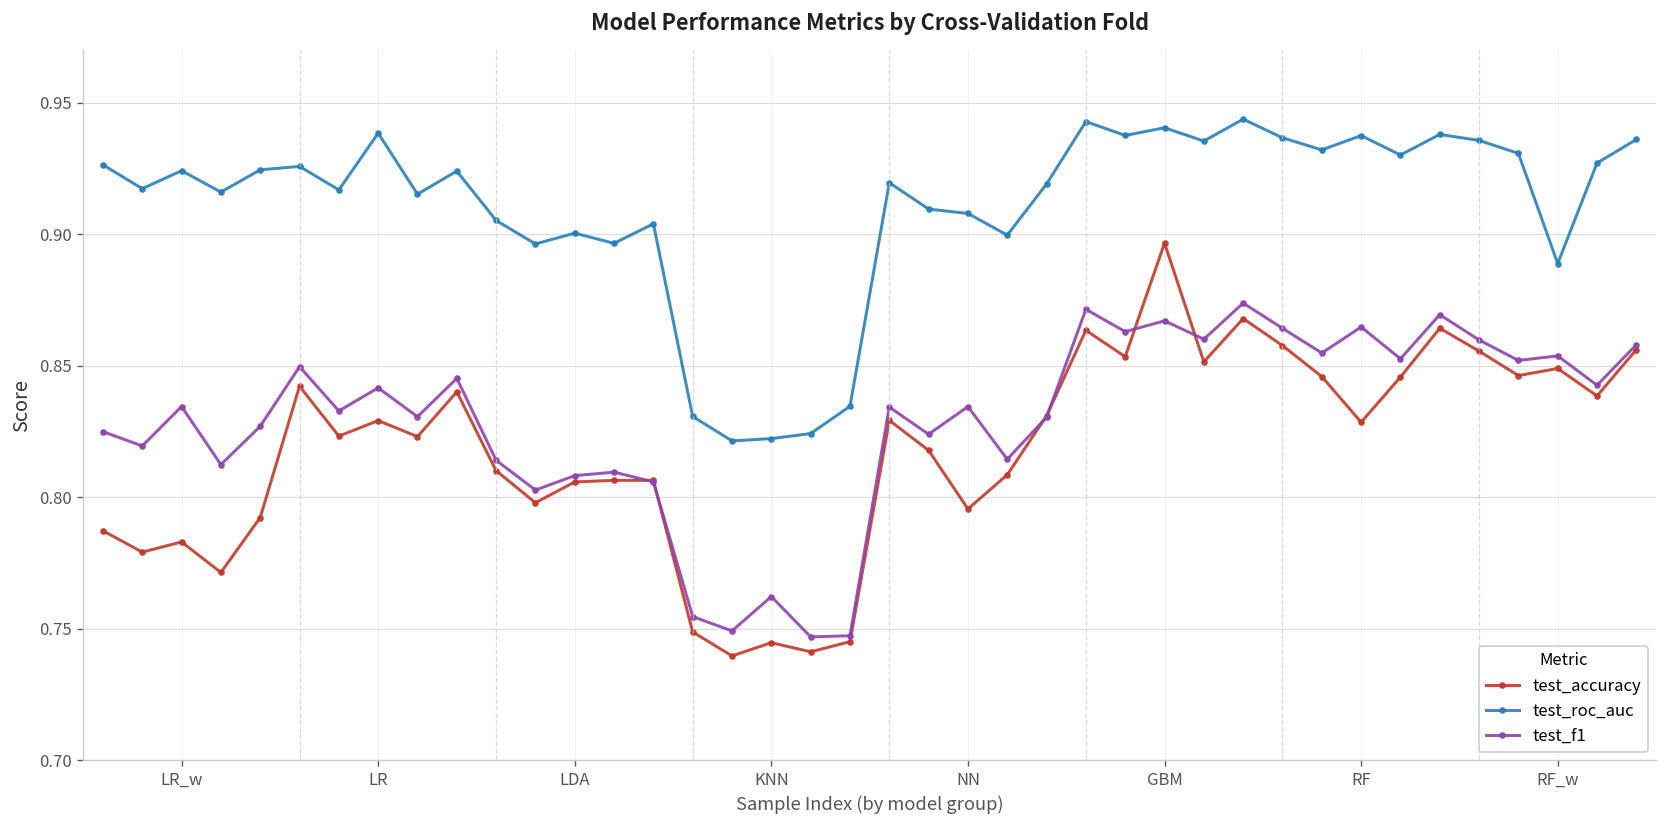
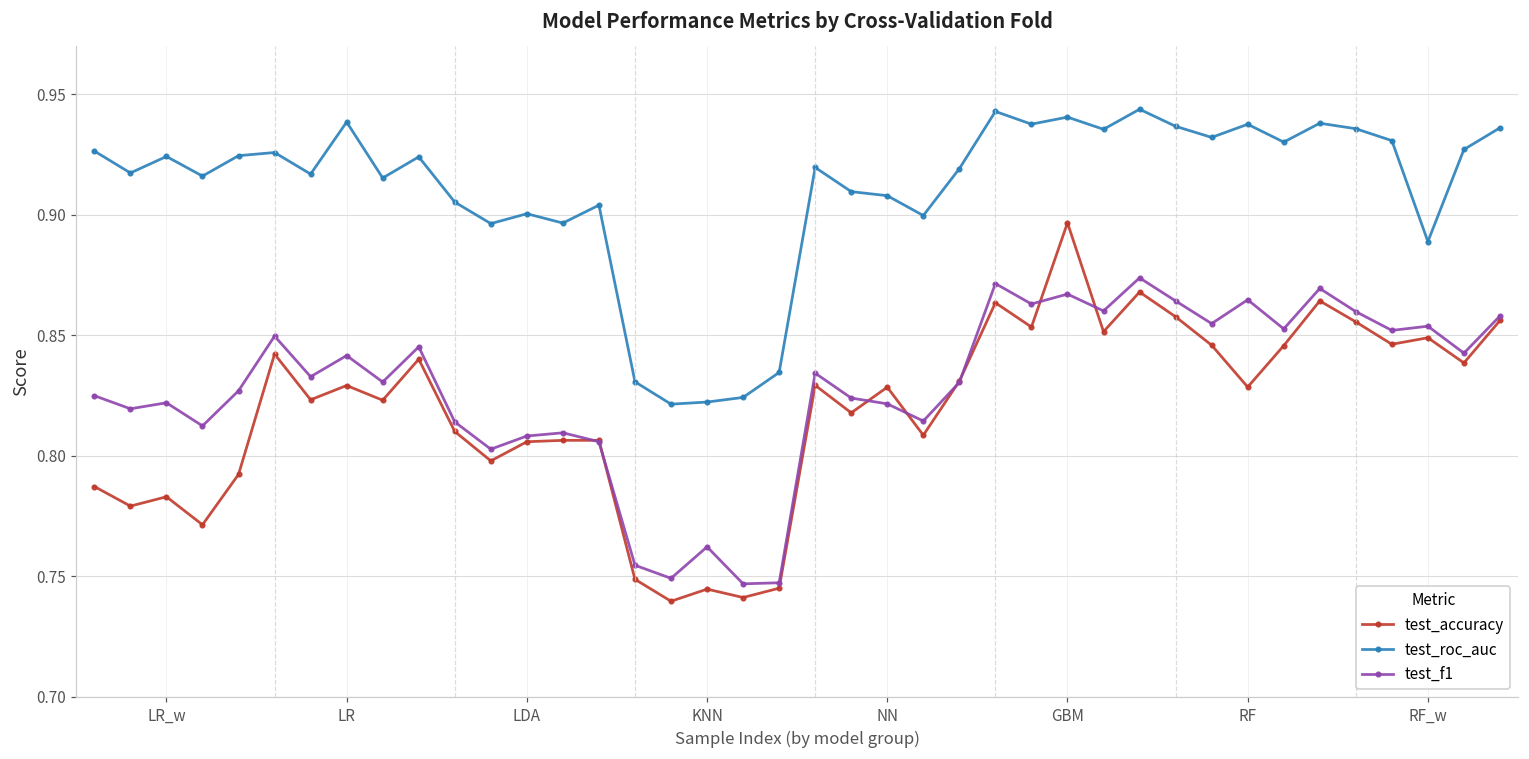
  {
    "test_accuracy": {
      "LR_w": 0.783,
      "LR": 0.829,
      "LDA": 0.806,
      "KNN": 0.745,
-     "NN": 0.796,
+     "NN": 0.828,
      "GBM": 0.897,
      "RF": 0.828,
      "RF_w": 0.849
    },
    "test_roc_auc": {
      "LR_w": 0.924,
      "LR": 0.938,
      "LDA": 0.900,
      "KNN": 0.822,
      "NN": 0.908,
      "GBM": 0.940,
      "RF": 0.937,
      "RF_w": 0.889
    },
    "test_f1": {
-     "LR_w": 0.834,
+     "LR_w": 0.822,
      "LR": 0.842,
      "LDA": 0.808,
      "KNN": 0.762,
-     "NN": 0.834,
+     "NN": 0.822,
      "GBM": 0.867,
      "RF": 0.865,
      "RF_w": 0.854
    }
  }
